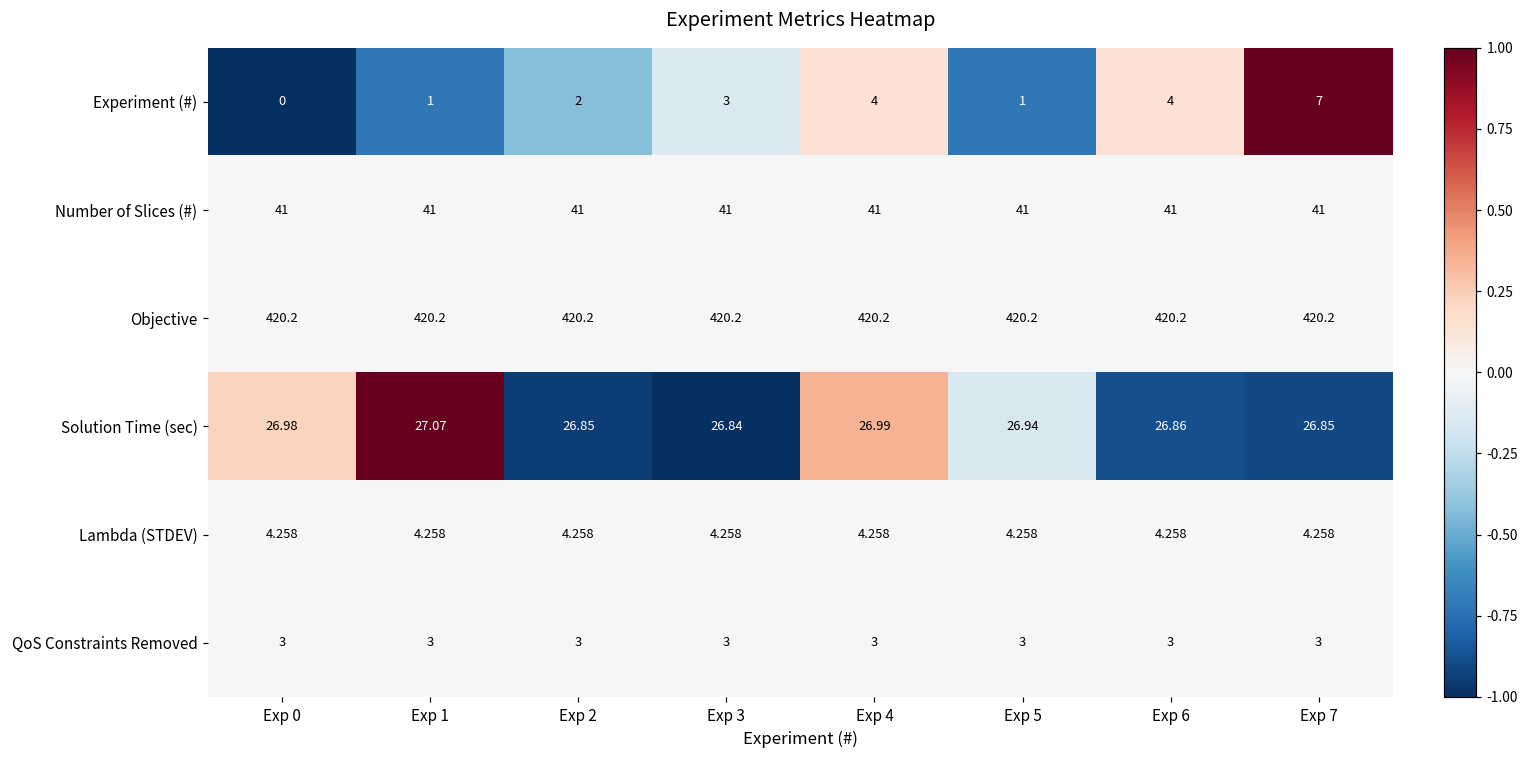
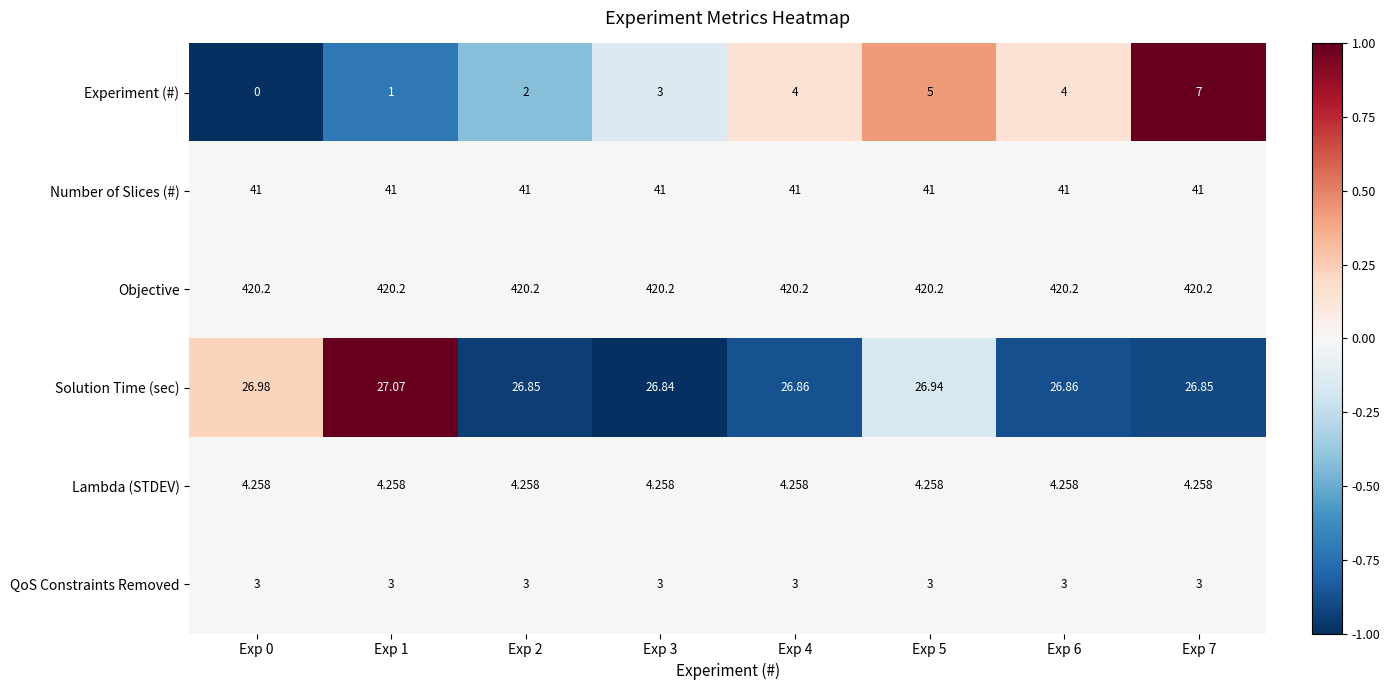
  {
    "Experiment (#)": {
      "Exp 0": 0,
      "Exp 1": 1,
      "Exp 2": 2,
      "Exp 3": 3,
      "Exp 4": 4,
-     "Exp 5": 1,
+     "Exp 5": 5,
      "Exp 6": 4,
      "Exp 7": 7
    },
    "Number of Slices (#)": {
      "Exp 0": 41,
      "Exp 1": 41,
      "Exp 2": 41,
      "Exp 3": 41,
      "Exp 4": 41,
      "Exp 5": 41,
      "Exp 6": 41,
      "Exp 7": 41
    },
    "Objective": {
      "Exp 0": 420.2,
      "Exp 1": 420.2,
      "Exp 2": 420.2,
      "Exp 3": 420.2,
      "Exp 4": 420.2,
      "Exp 5": 420.2,
      "Exp 6": 420.2,
      "Exp 7": 420.2
    },
    "Solution Time (sec)": {
      "Exp 0": 26.98,
      "Exp 1": 27.07,
      "Exp 2": 26.85,
      "Exp 3": 26.84,
-     "Exp 4": 26.99,
+     "Exp 4": 26.86,
      "Exp 5": 26.94,
      "Exp 6": 26.86,
      "Exp 7": 26.85
    },
    "Lambda (STDEV)": {
      "Exp 0": 4.258,
      "Exp 1": 4.258,
      "Exp 2": 4.258,
      "Exp 3": 4.258,
      "Exp 4": 4.258,
      "Exp 5": 4.258,
      "Exp 6": 4.258,
      "Exp 7": 4.258
    },
    "QoS Constraints Removed": {
      "Exp 0": 3,
      "Exp 1": 3,
      "Exp 2": 3,
      "Exp 3": 3,
      "Exp 4": 3,
      "Exp 5": 3,
      "Exp 6": 3,
      "Exp 7": 3
    }
  }
